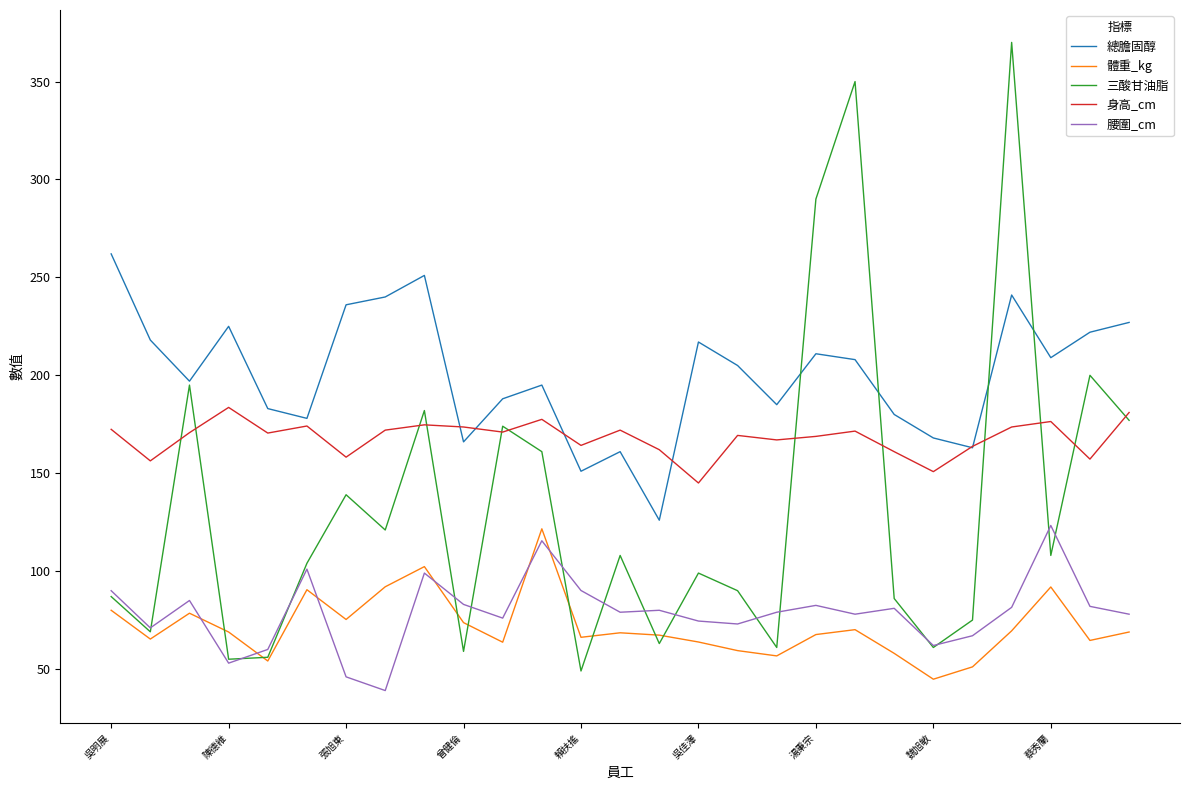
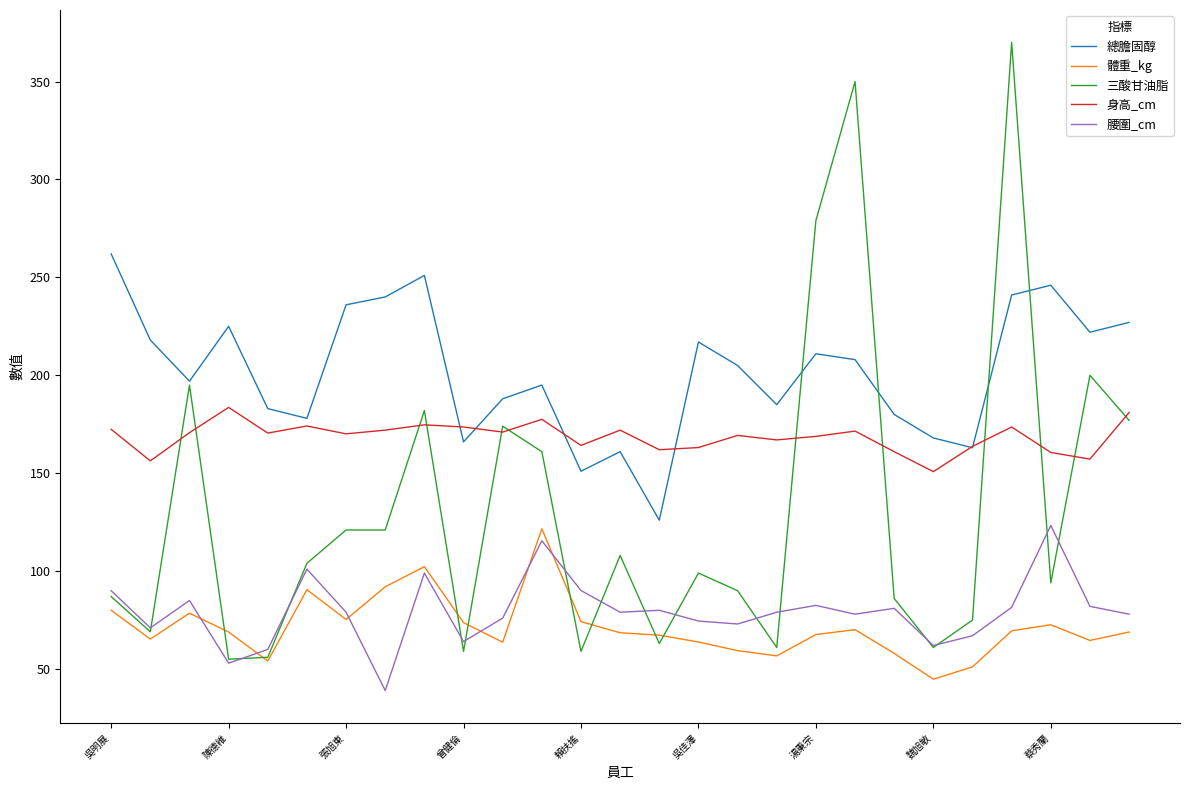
  {
    "總膽固醇": {
      "吳明展": 262,
      "陳德維": 225,
      "張旭東": 236,
      "曾健倫": 166,
      "賴扶搖": 151,
      "吳佳澤": 217,
      "湯秉宗": 211,
      "魏旭敏": 168,
-     "蔡秀蘭": 209
+     "蔡秀蘭": 246
    },
    "體重_kg": {
      "吳明展": 80,
      "陳德維": 69,
      "張旭東": 75,
      "曾健倫": 74,
-     "賴扶搖": 66,
+     "賴扶搖": 74,
      "吳佳澤": 64,
      "湯秉宗": 68,
      "魏旭敏": 45,
-     "蔡秀蘭": 92
+     "蔡秀蘭": 73
    },
    "三酸甘油脂": {
      "吳明展": 87,
      "陳德維": 55,
-     "張旭東": 139,
+     "張旭東": 121,
      "曾健倫": 59,
-     "賴扶搖": 49,
+     "賴扶搖": 59,
      "吳佳澤": 99,
-     "湯秉宗": 290,
-     "蔡秀蘭": 108
+     "湯秉宗": 279,
+     "蔡秀蘭": 94
    },
    "身高_cm": {
      "吳明展": 172,
      "陳德維": 184,
-     "張旭東": 158,
+     "張旭東": 170,
      "曾健倫": 174,
      "賴扶搖": 164,
-     "吳佳澤": 145,
+     "吳佳澤": 163,
      "湯秉宗": 169,
      "魏旭敏": 151,
-     "蔡秀蘭": 176
+     "蔡秀蘭": 161
    },
    "腰圍_cm": {
      "吳明展": 90,
      "陳德維": 53,
-     "張旭東": 46,
-     "曾健倫": 83,
+     "張旭東": 79,
+     "曾健倫": 64,
      "賴扶搖": 90,
      "吳佳澤": 75,
      "湯秉宗": 83,
      "蔡秀蘭": 123
    }
  }
